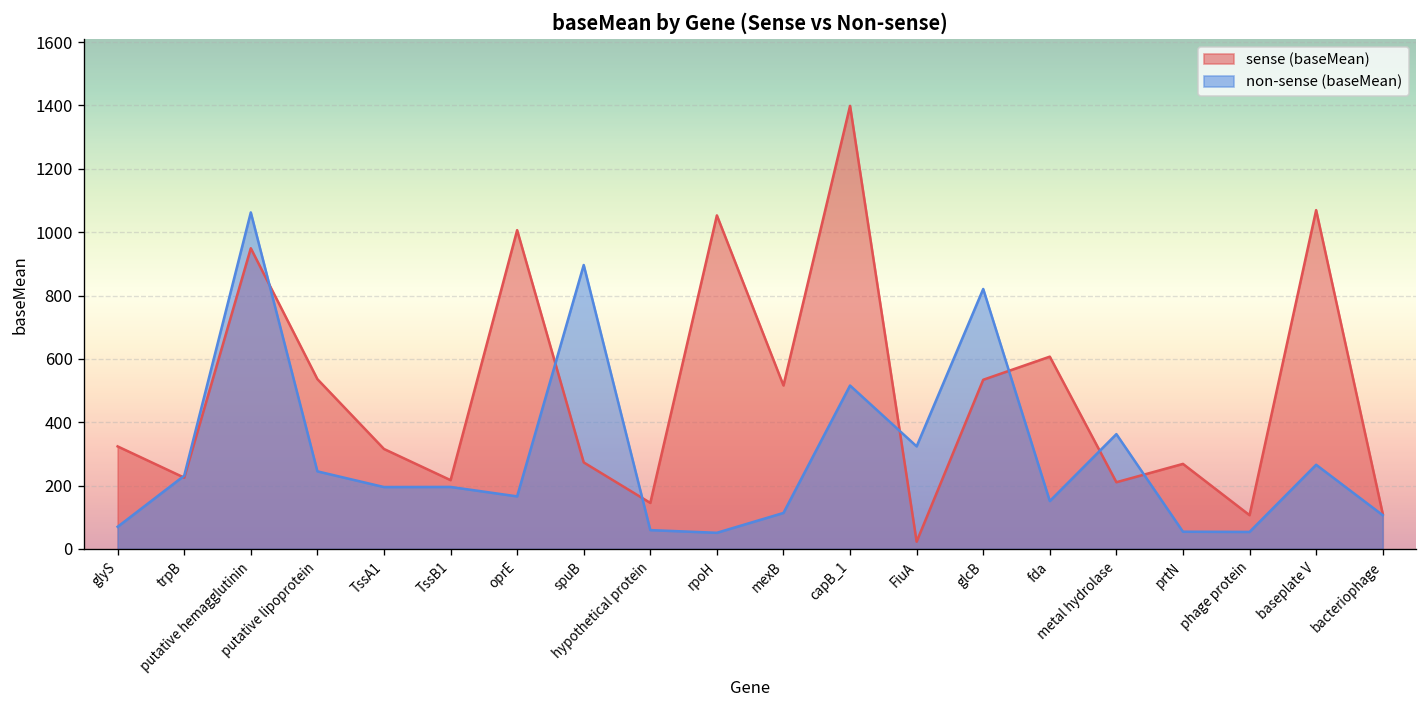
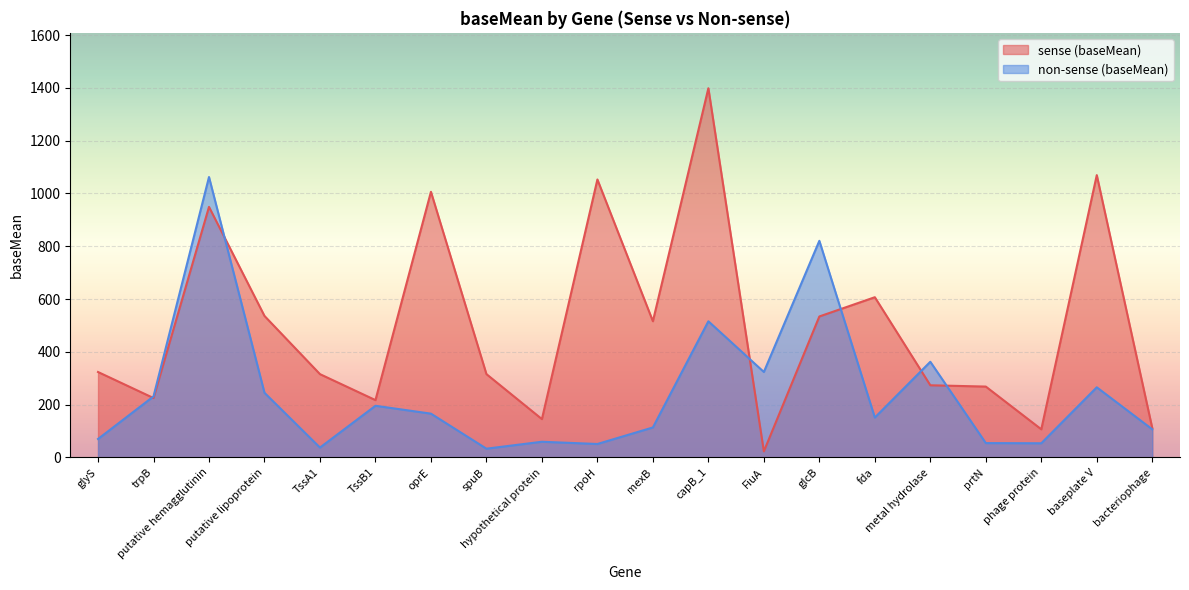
  {
    "sense (baseMean)": {
      "glyS": 320,
      "putative hemagglutinin": 950,
      "putative lipoprotein": 540,
      "TssA1": 320,
      "TssB1": 220,
      "oprE": 1010,
-     "spuB": 270,
+     "spuB": 320,
      "hypothetical protein": 150,
      "rpoH": 1050,
      "mexB": 520,
      "capB_1": 1400,
      "FiuA": 20,
      "glcB": 530,
      "fda": 610,
-     "metal hydrolase": 210,
+     "metal hydrolase": 270,
      "prtN": 270,
      "phage protein": 110,
      "baseplate V": 1070
    },
    "non-sense (baseMean)": {
      "glyS": 70,
      "putative hemagglutinin": 1060,
      "putative lipoprotein": 240,
-     "TssA1": 200,
+     "TssA1": 40,
      "TssB1": 200,
      "oprE": 170,
-     "spuB": 900,
+     "spuB": 30,
      "hypothetical protein": 60,
      "rpoH": 50,
      "mexB": 110,
      "capB_1": 520,
      "FiuA": 320,
      "glcB": 820,
      "fda": 150,
      "metal hydrolase": 360,
      "prtN": 50,
      "phage protein": 50,
      "baseplate V": 270
    }
  }
